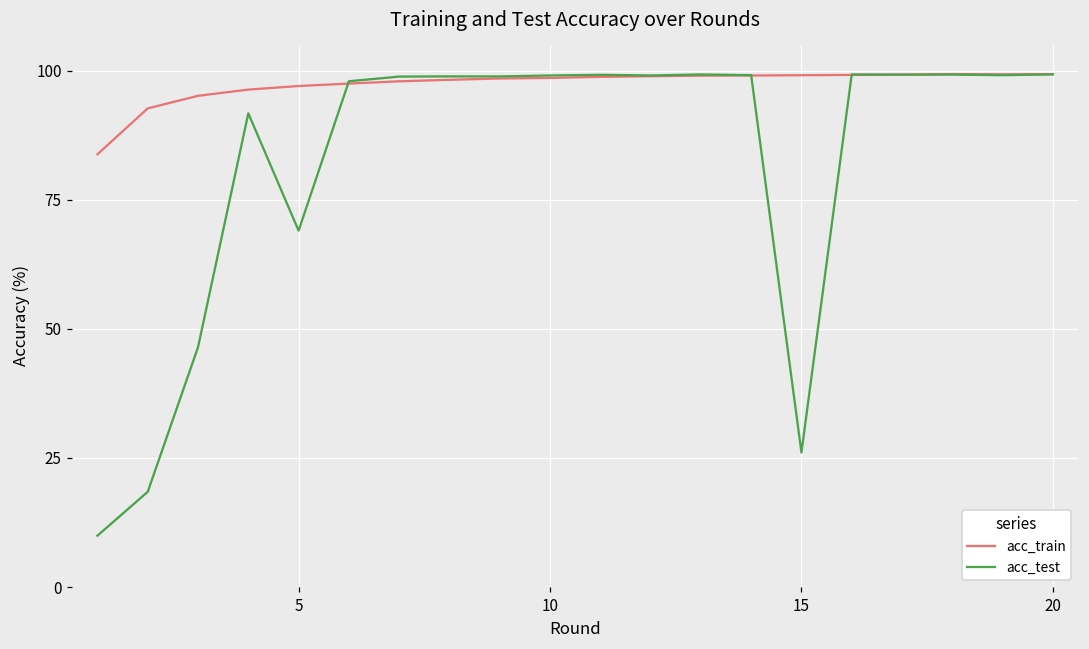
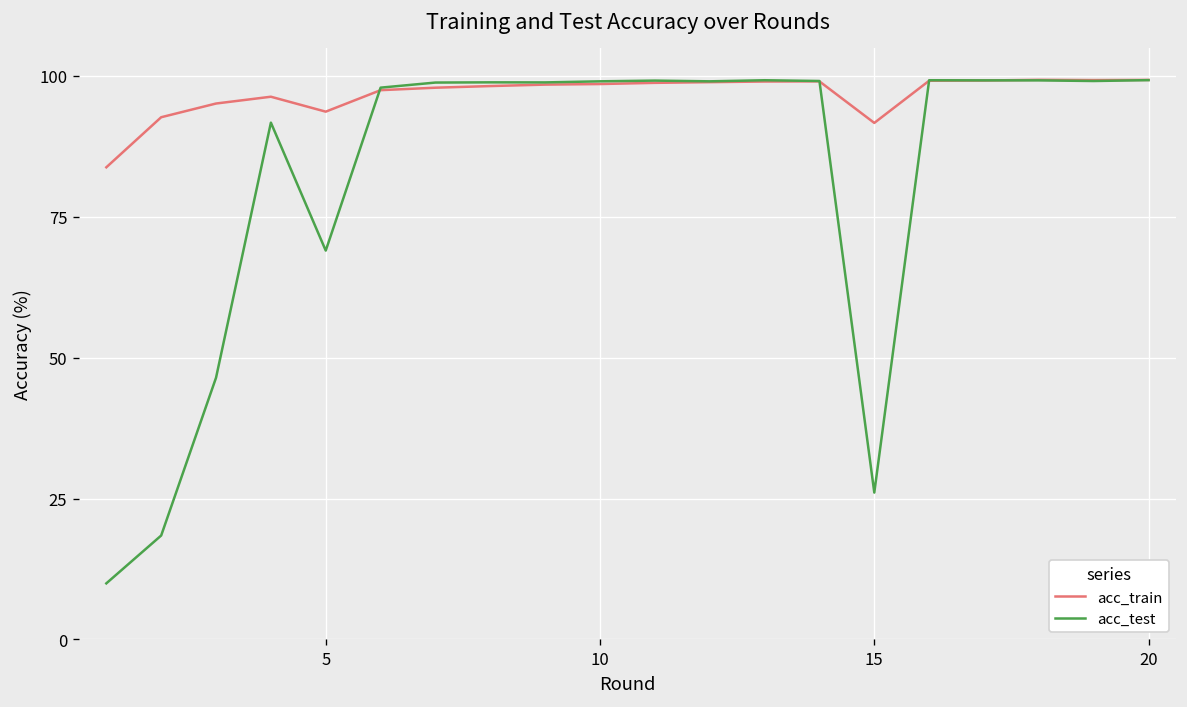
  {
    "acc_train": {
-     "5": 97,
-     "15": 99
+     "5": 94,
+     "15": 92
    },
    "acc_test": {
      "5": 69,
      "15": 26
    }
  }
